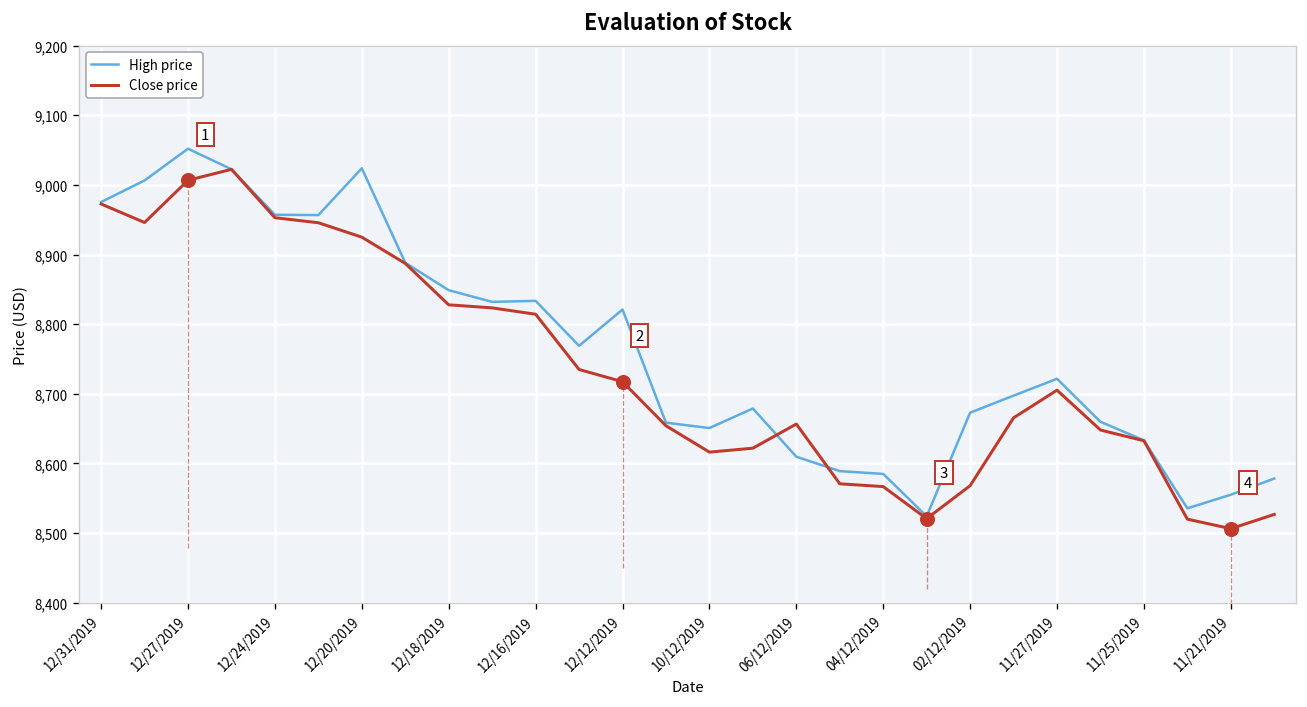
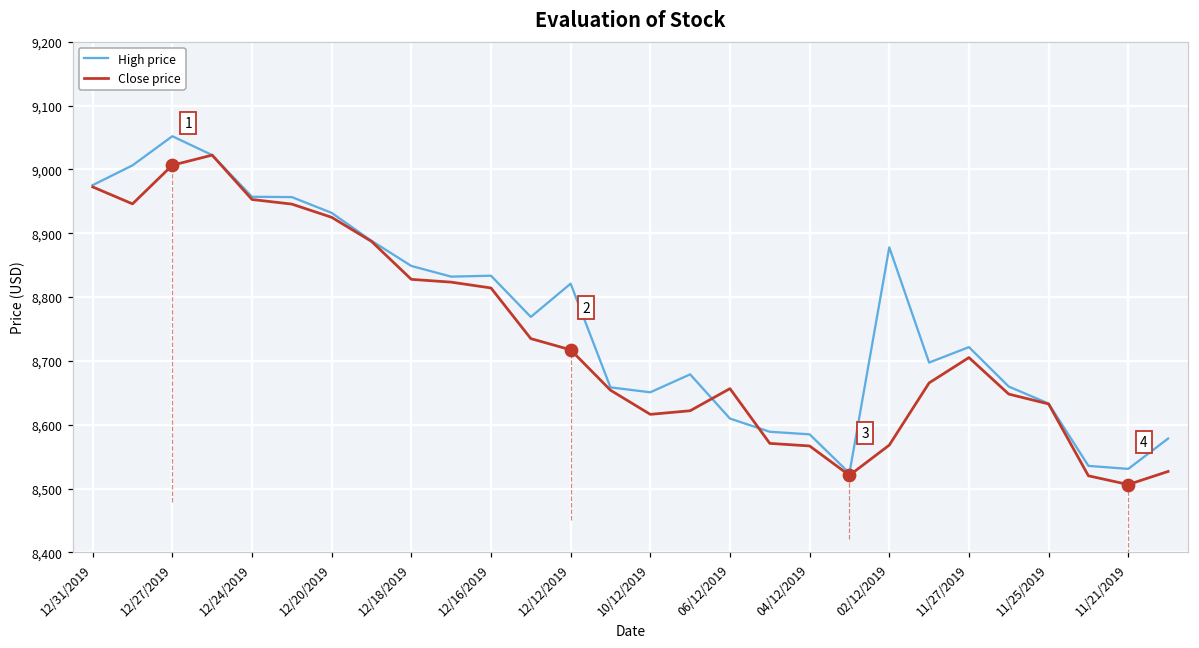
  {
    "High price": {
-     "12/20/2019": "9,020",
+     "12/20/2019": "8,930",
      "12/18/2019": "8,850",
      "12/16/2019": "8,830",
      "10/12/2019": "8,650",
      "06/12/2019": "8,610",
      "04/12/2019": "8,580",
-     "02/12/2019": "8,670",
+     "02/12/2019": "8,880",
      "11/27/2019": "8,720",
-     "11/21/2019": "8,560"
+     "11/21/2019": "8,530"
    }
  }
